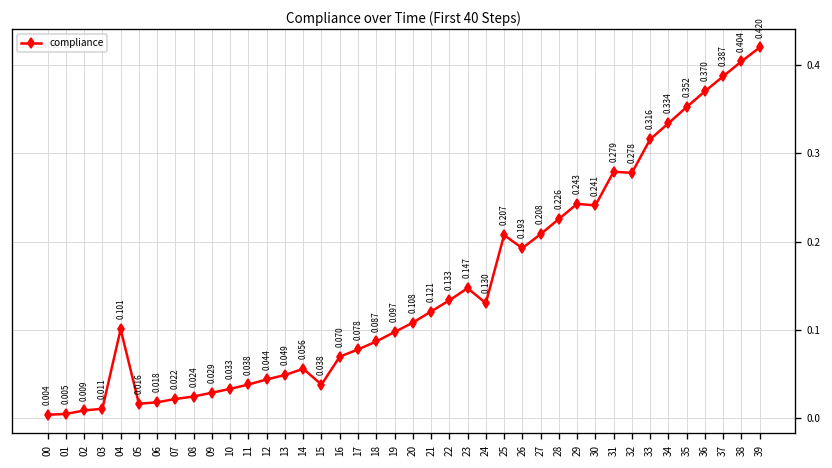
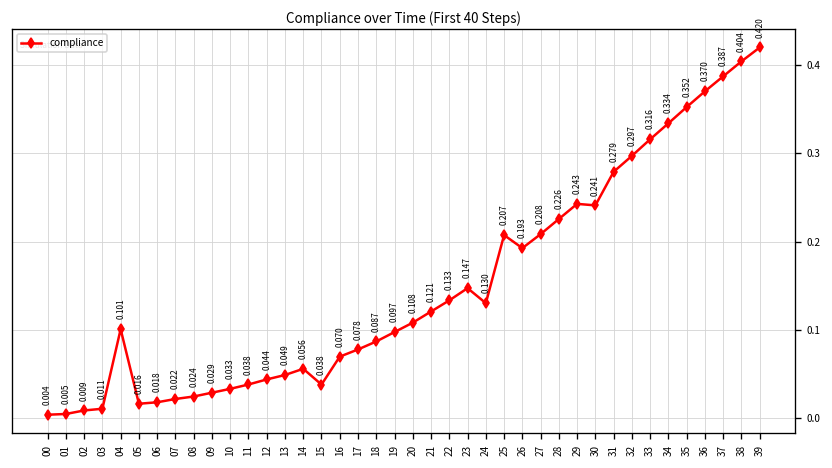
  {
    "00": 0.004,
    "01": 0.005,
    "02": 0.009,
    "03": 0.011,
    "04": 0.101,
    "05": 0.016,
    "06": 0.018,
    "07": 0.022,
    "08": 0.024,
    "09": 0.029,
    "10": 0.033,
    "11": 0.038,
    "12": 0.044,
    "13": 0.049,
    "14": 0.056,
    "15": 0.038,
    "16": 0.070,
    "17": 0.078,
    "18": 0.087,
    "19": 0.097,
    "20": 0.108,
    "21": 0.121,
    "22": 0.133,
    "23": 0.147,
    "24": 0.130,
    "25": 0.207,
    "26": 0.193,
    "27": 0.208,
    "28": 0.226,
    "29": 0.243,
    "30": 0.241,
    "31": 0.279,
-   "32": 0.278,
+   "32": 0.297,
    "33": 0.316,
    "34": 0.334,
    "35": 0.352,
    "36": 0.370,
    "37": 0.387,
    "38": 0.404,
    "39": 0.420
  }
